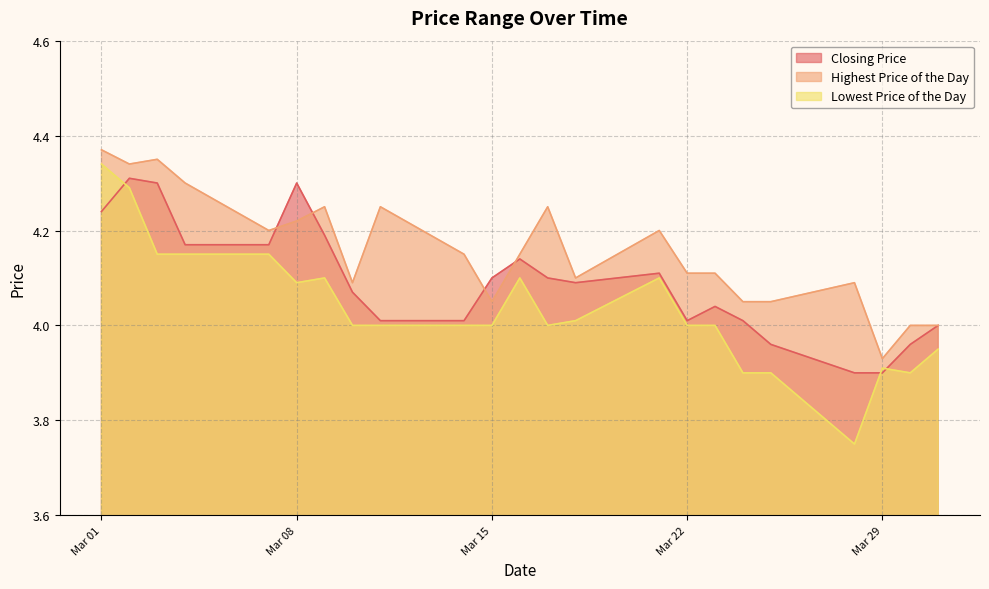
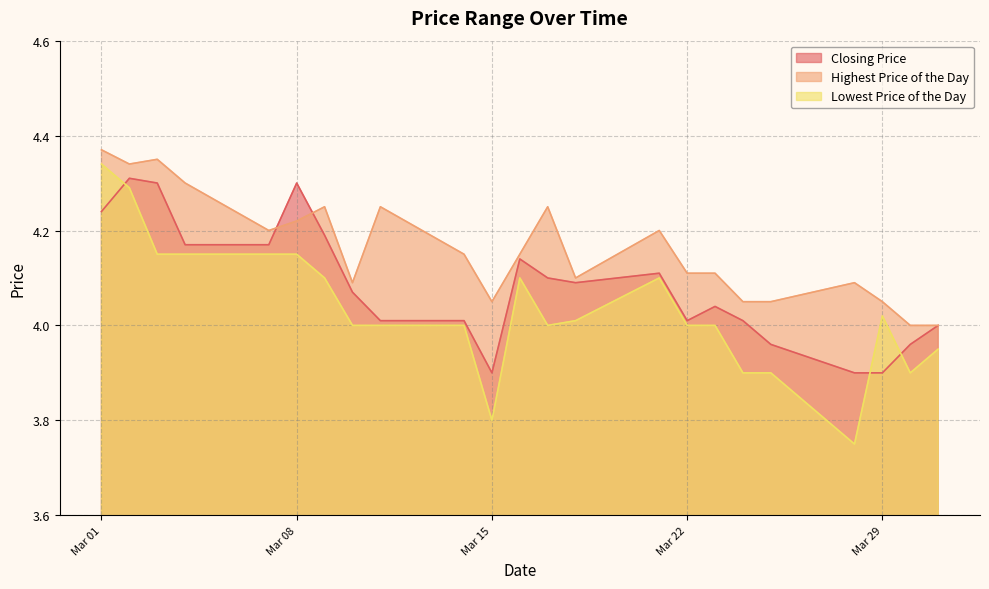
  {
    "Closing Price": {
      "Mar 01": 4.24,
      "Mar 08": 4.3,
-     "Mar 15": 4.1,
+     "Mar 15": 3.9,
      "Mar 22": 4.01,
      "Mar 29": 3.9
    },
    "Highest Price of the Day": {
      "Mar 01": 4.37,
      "Mar 08": 4.22,
      "Mar 15": 4.05,
      "Mar 22": 4.11,
-     "Mar 29": 3.93
+     "Mar 29": 4.05
    },
    "Lowest Price of the Day": {
      "Mar 01": 4.34,
-     "Mar 08": 4.09,
-     "Mar 15": 4.0,
+     "Mar 08": 4.15,
+     "Mar 15": 3.8,
      "Mar 22": 4.00,
-     "Mar 29": 3.91
+     "Mar 29": 4.02
    }
  }
